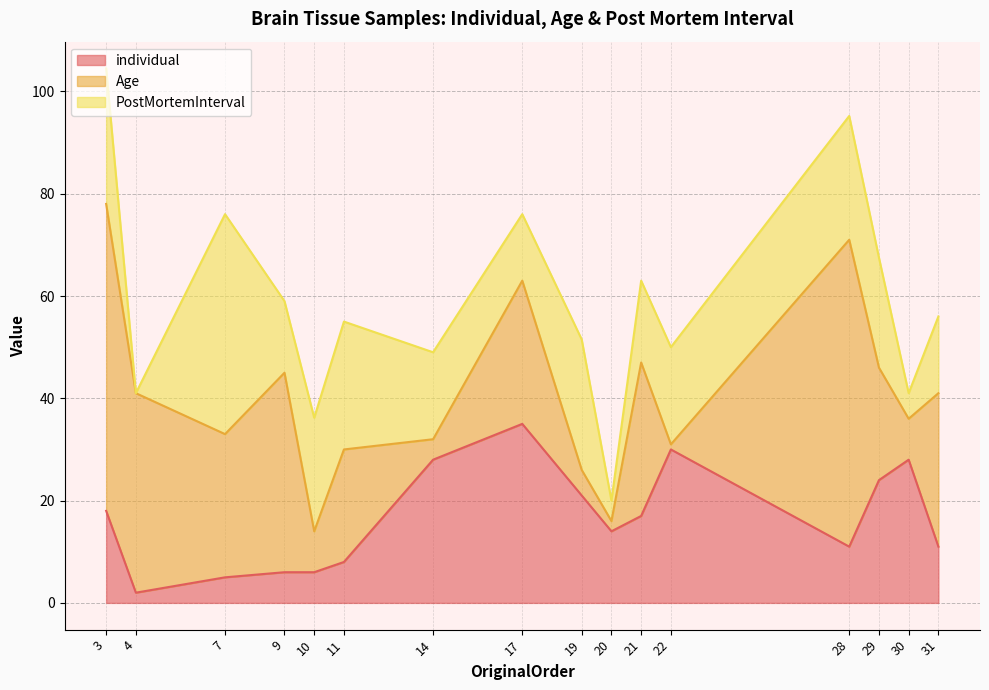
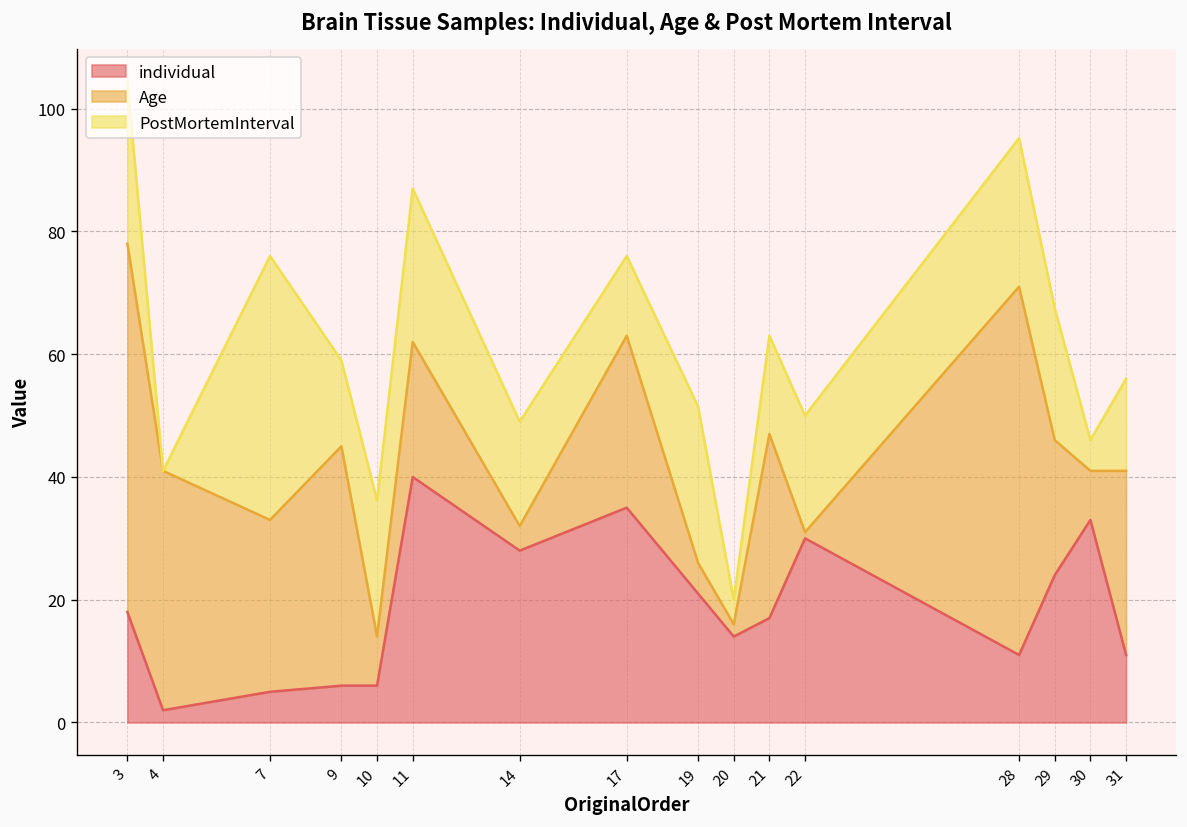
  {
    "individual": {
      "3": 18,
      "4": 2,
      "7": 5,
      "9": 6,
      "10": 6,
-     "11": 8,
+     "11": 40,
      "14": 28,
      "17": 35,
      "19": 21,
      "20": 14,
      "21": 17,
      "22": 30,
      "28": 11,
      "29": 24,
-     "30": 28,
+     "30": 33,
      "31": 11
    }
  }
